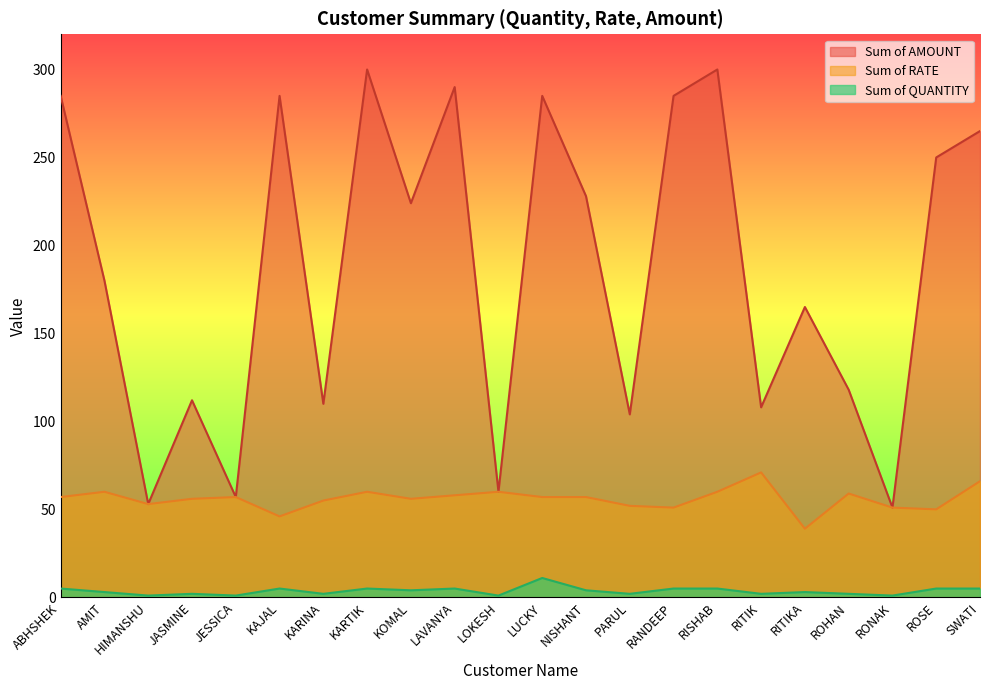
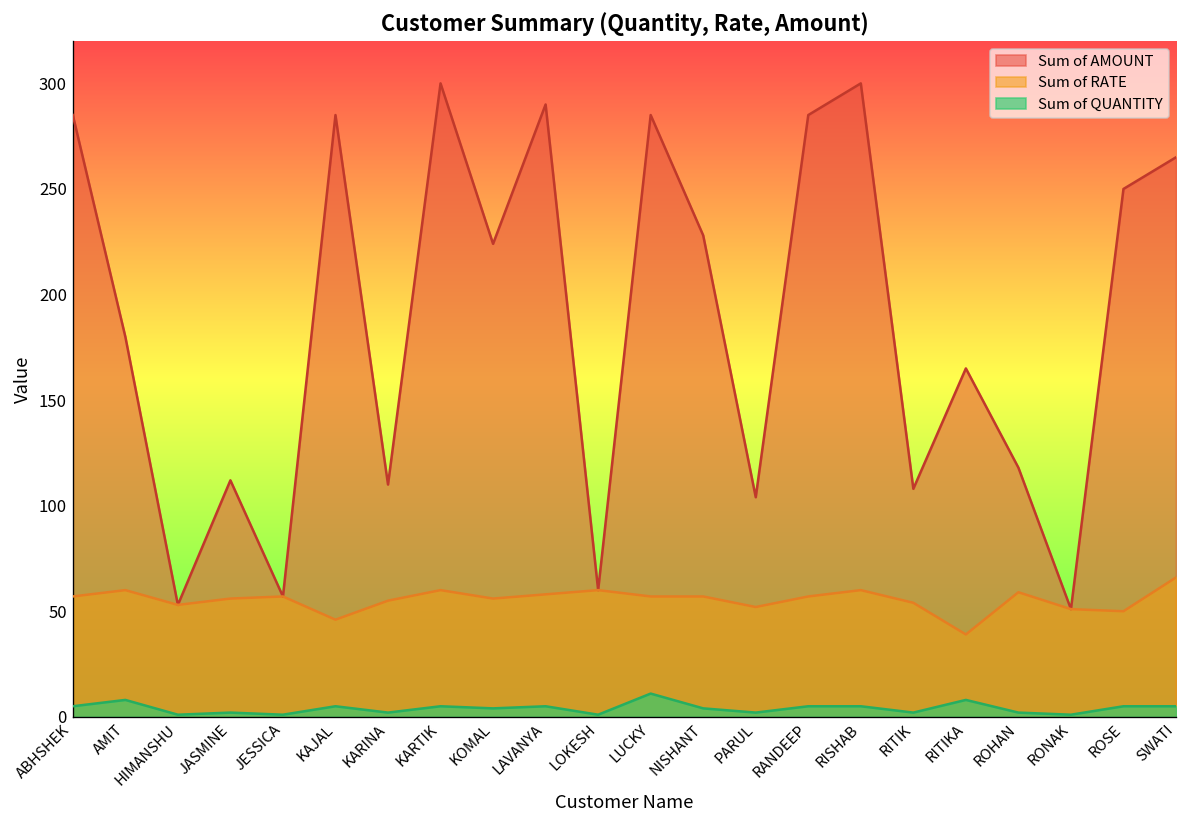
  {
    "Sum of AMOUNT": {
      "ABHSHEK": 285,
      "AMIT": 180,
      "JASMINE": 112,
      "KAJAL": 285,
      "KARINA": 110,
      "KARTIK": 300,
      "KOMAL": 224,
      "LAVANYA": 290,
      "LUCKY": 285,
      "NISHANT": 228,
      "PARUL": 104,
      "RANDEEP": 285,
      "RISHAB": 300,
      "RITIK": 108,
      "RITIKA": 165,
      "ROHAN": 118,
      "ROSE": 250,
      "SWATI": 265
    },
    "Sum of RATE": {
      "ABHSHEK": 57,
      "AMIT": 60,
      "JASMINE": 56,
      "KAJAL": 46,
      "KARINA": 55,
      "KARTIK": 60,
      "KOMAL": 56,
      "LAVANYA": 58,
      "LUCKY": 57,
      "NISHANT": 57,
      "PARUL": 52,
-     "RANDEEP": 51,
+     "RANDEEP": 57,
      "RISHAB": 60,
-     "RITIK": 71,
+     "RITIK": 54,
      "RITIKA": 39,
      "ROHAN": 59,
      "ROSE": 50,
      "SWATI": 66
    },
    "Sum of QUANTITY": {
      "ABHSHEK": 5,
-     "AMIT": 3,
+     "AMIT": 8,
      "HIMANSHU": 1,
      "JASMINE": 2,
      "JESSICA": 1,
      "KAJAL": 5,
      "KARINA": 2,
      "KARTIK": 5,
      "KOMAL": 4,
      "LAVANYA": 5,
      "LOKESH": 1,
      "LUCKY": 11,
      "NISHANT": 4,
      "PARUL": 2,
      "RANDEEP": 5,
      "RISHAB": 5,
      "RITIK": 2,
-     "RITIKA": 3,
+     "RITIKA": 8,
      "ROHAN": 2,
      "RONAK": 1,
      "ROSE": 5,
      "SWATI": 5
    }
  }
